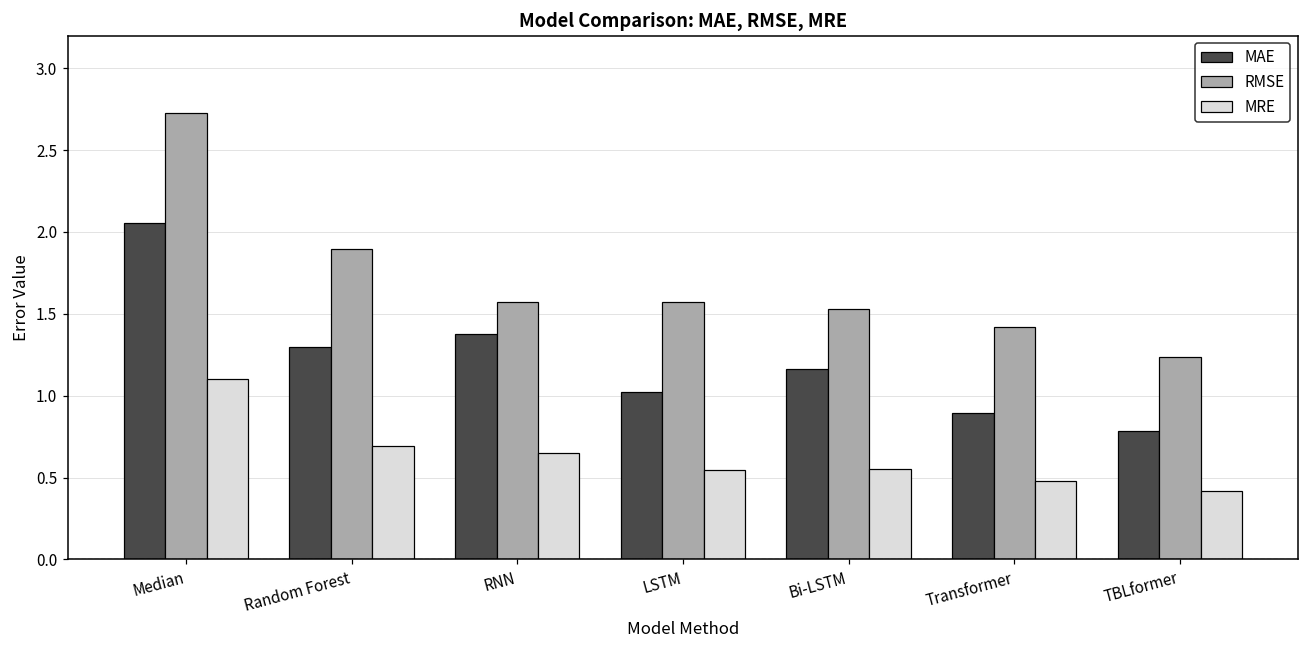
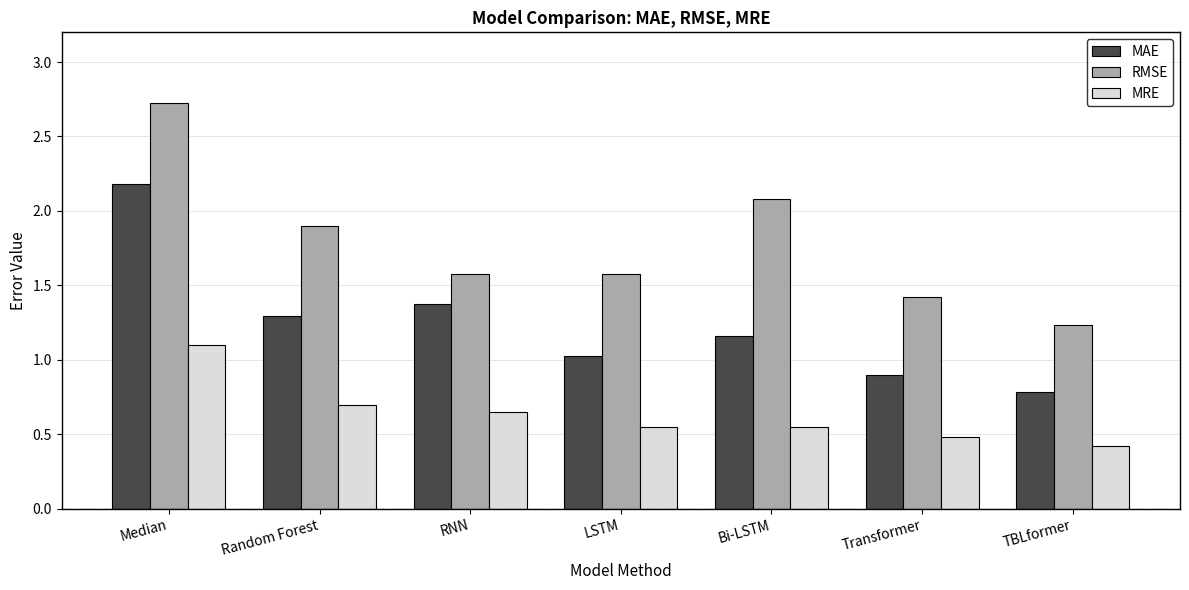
  {
    "MAE": {
-     "Median": 2.05,
+     "Median": 2.18,
      "Random Forest": 1.30,
      "RNN": 1.38,
      "LSTM": 1.02,
      "Bi-LSTM": 1.16,
      "Transformer": 0.90,
      "TBLformer": 0.78
    },
    "RMSE": {
      "Median": 2.73,
      "Random Forest": 1.90,
      "RNN": 1.57,
      "LSTM": 1.57,
-     "Bi-LSTM": 1.53,
+     "Bi-LSTM": 2.08,
      "Transformer": 1.42,
      "TBLformer": 1.23
    },
    "MRE": {
      "Median": 1.10,
      "Random Forest": 0.69,
      "RNN": 0.65,
      "LSTM": 0.55,
      "Bi-LSTM": 0.55,
      "Transformer": 0.48,
      "TBLformer": 0.42
    }
  }
